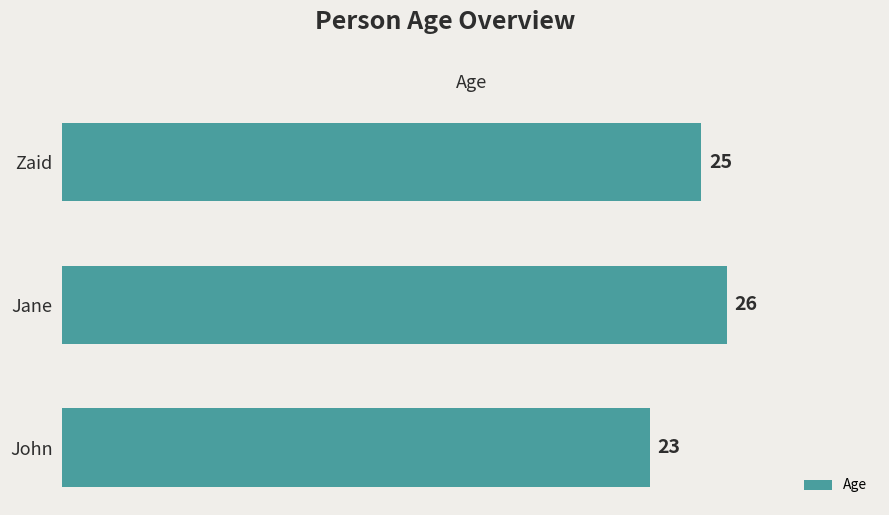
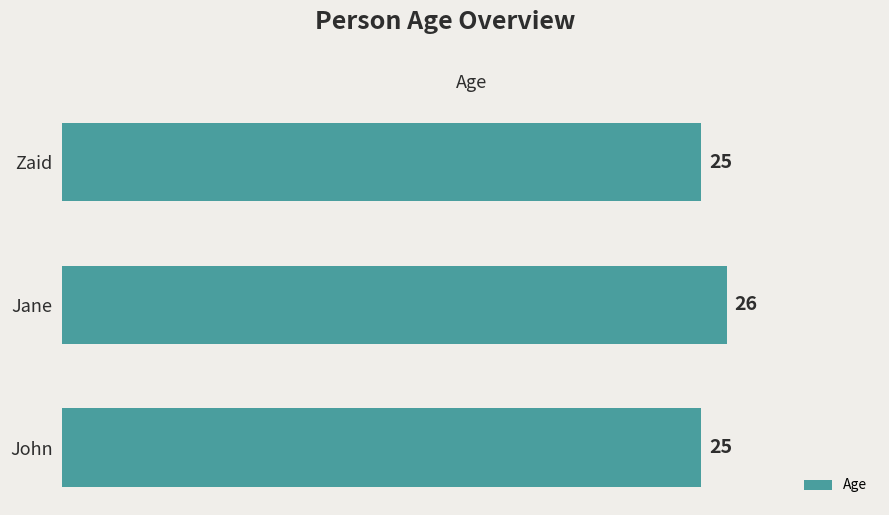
  {
    "Zaid": 25,
    "Jane": 26,
-   "John": 23
+   "John": 25
  }
